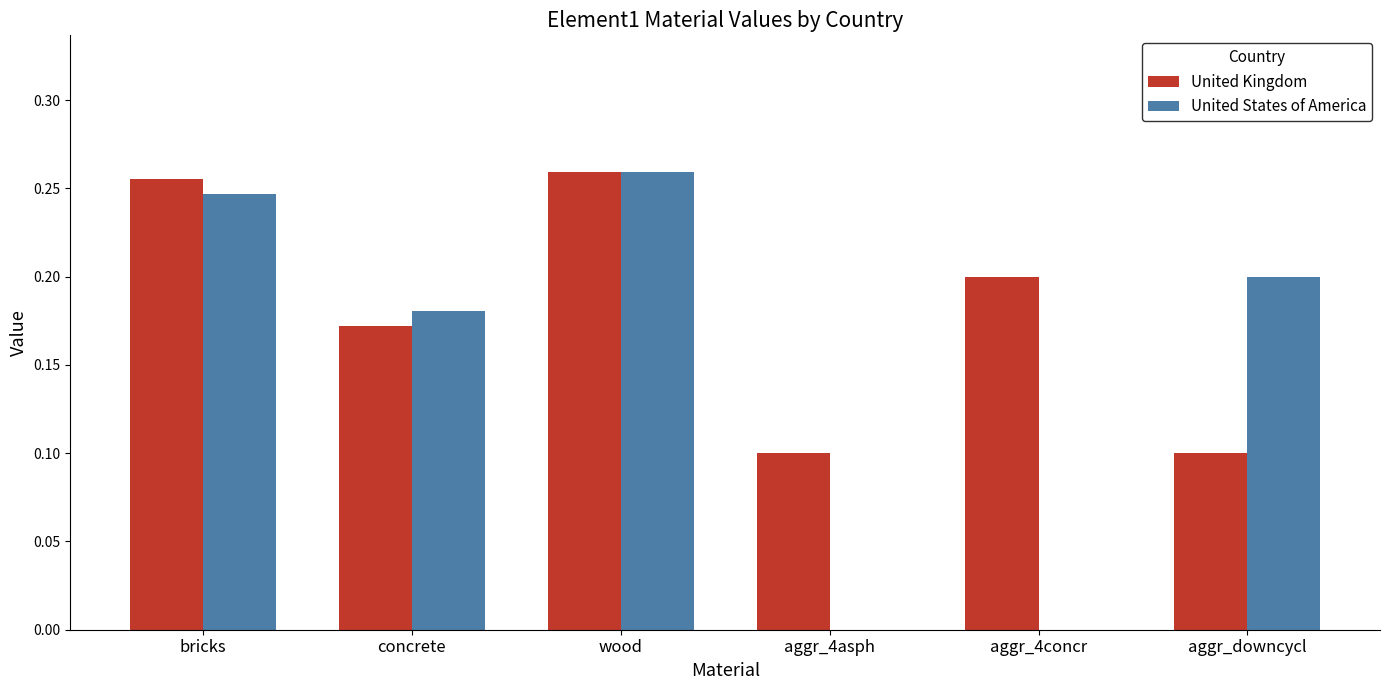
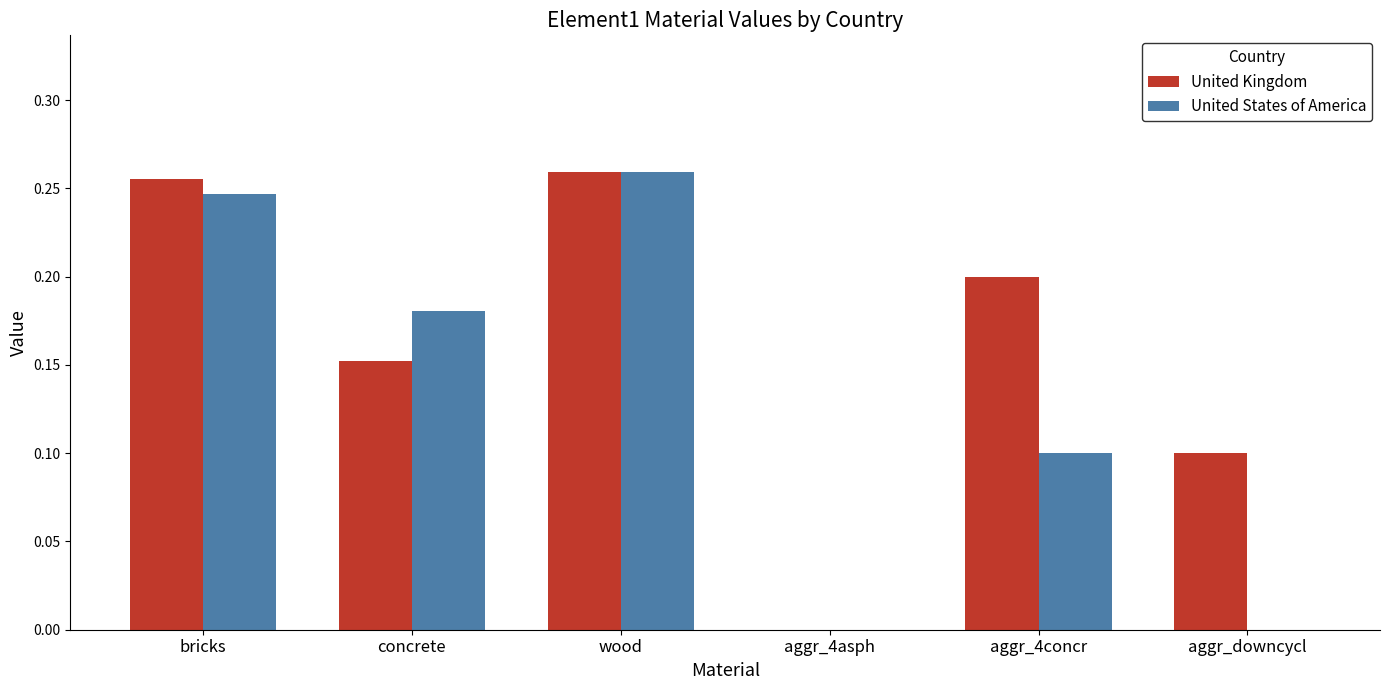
  {
    "United Kingdom": {
      "bricks": 0.255,
-     "concrete": 0.172,
+     "concrete": 0.152,
      "wood": 0.259,
-     "aggr_4asph": 0.1,
+     "aggr_4asph": 0.0,
      "aggr_4concr": 0.200,
      "aggr_downcycl": 0.100
    },
    "United States of America": {
      "bricks": 0.247,
      "concrete": 0.181,
      "wood": 0.259,
      "aggr_4asph": 0.0,
-     "aggr_4concr": 0.0,
-     "aggr_downcycl": 0.2
+     "aggr_4concr": 0.1,
+     "aggr_downcycl": 0.0
    }
  }
